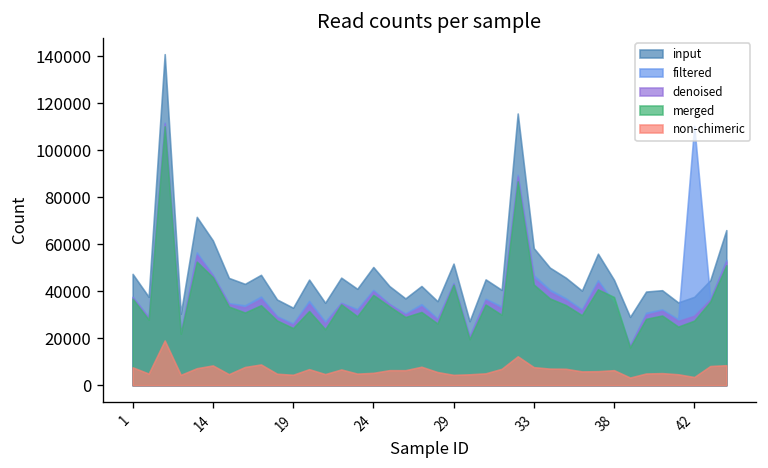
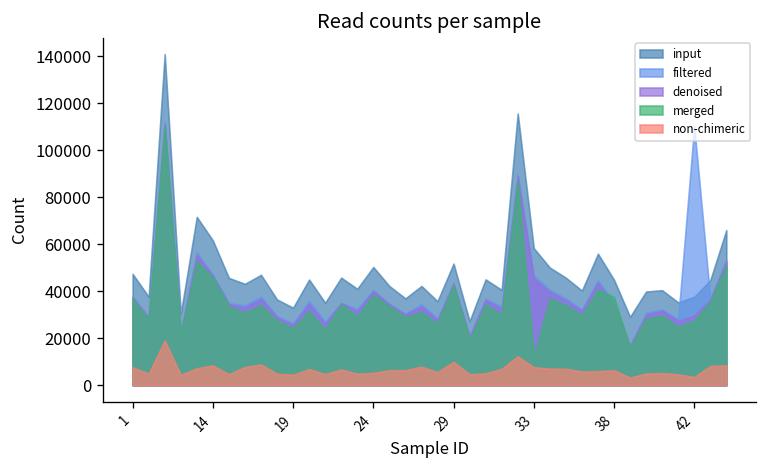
  {
    "input": {
      "1": 47000,
      "14": 62000,
      "19": 33000,
      "24": 50000,
      "29": 52000,
      "33": 58000,
      "38": 45000,
      "42": 38000
    },
    "denoised": {
      "42": 30000
    },
    "merged": {
      "19": 24000,
      "24": 38000,
-     "33": 43000,
+     "33": 12000,
      "38": 38000,
      "42": 27000
    },
    "non-chimeric": {
      "1": 8000,
      "14": 8000,
      "19": 4000,
      "24": 5000,
-     "29": 4000,
+     "29": 10000,
      "33": 8000,
      "38": 6000,
      "42": 3000
    }
  }
